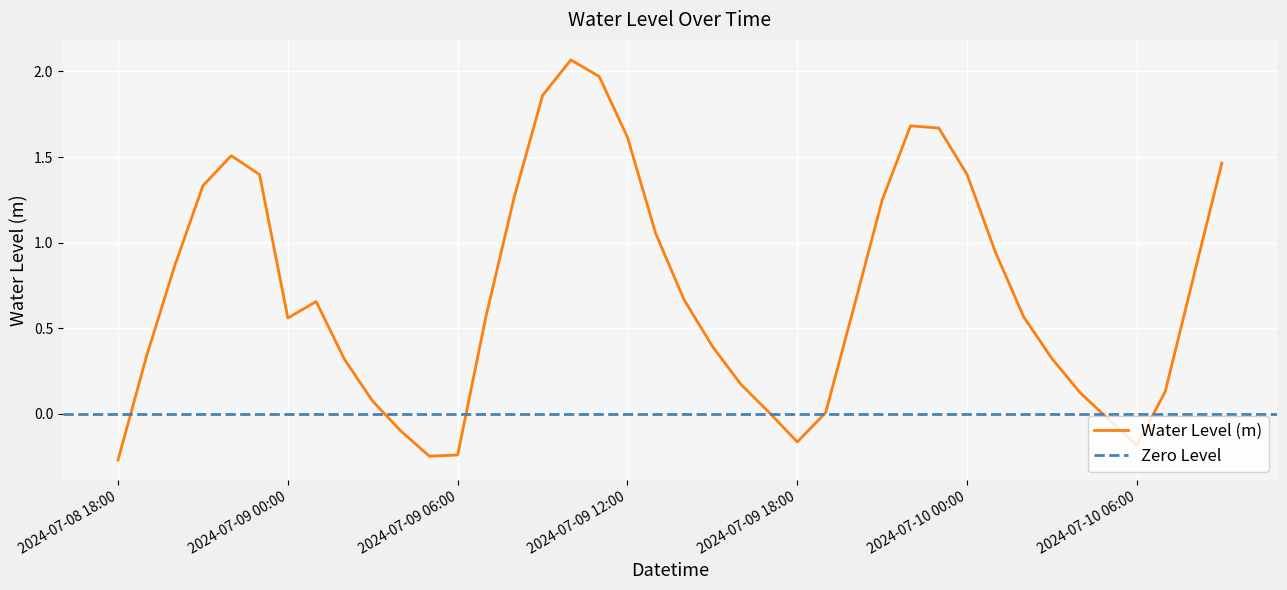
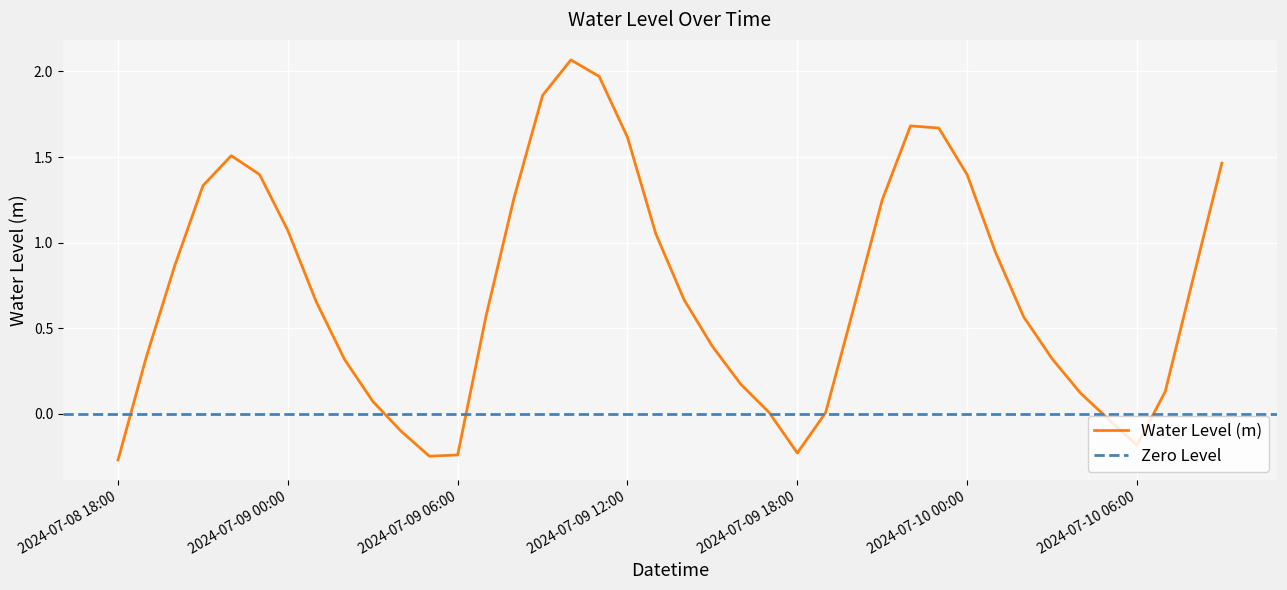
  {
    "2024-07-08 18:00": -0.27,
-   "2024-07-09 00:00": 0.56,
+   "2024-07-09 00:00": 1.07,
    "2024-07-09 06:00": -0.24,
    "2024-07-09 12:00": 1.62,
-   "2024-07-09 18:00": -0.16,
+   "2024-07-09 18:00": -0.23,
    "2024-07-10 00:00": 1.40
  }
